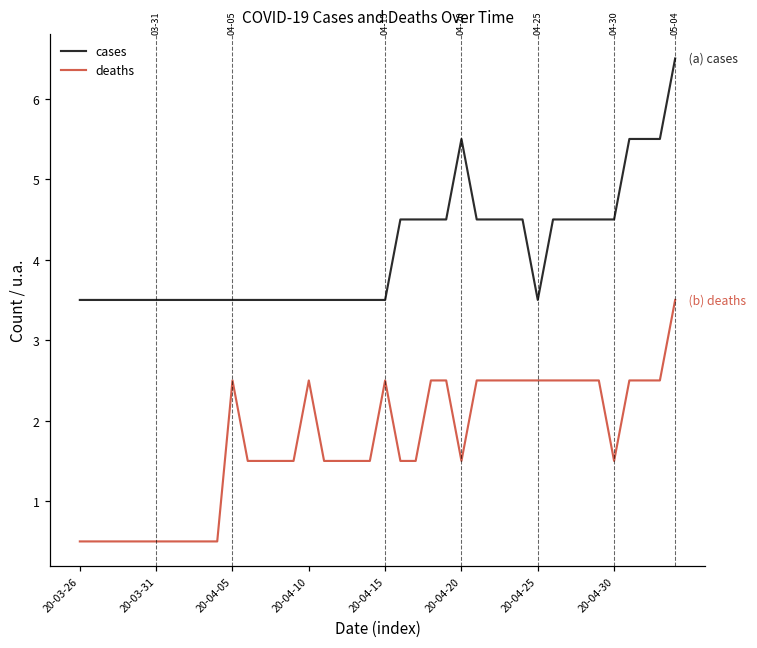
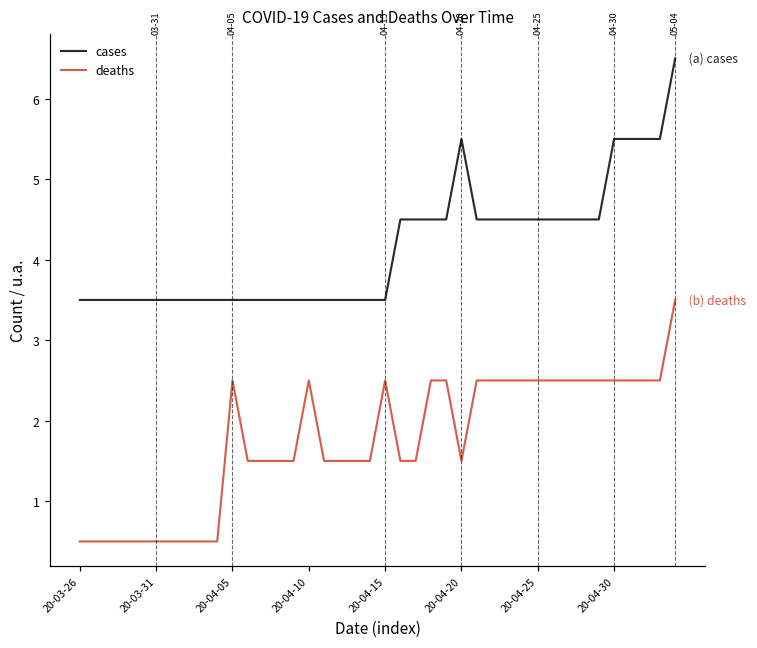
  {
    "cases": {
      "20-03-26": 3.5,
      "20-03-31": 3.5,
      "20-04-05": 3.5,
      "20-04-10": 3.5,
      "20-04-15": 3.5,
      "20-04-20": 5.5,
-     "20-04-25": 3.5,
-     "20-04-30": 4.5
+     "20-04-25": 4.5,
+     "20-04-30": 5.5
    },
    "deaths": {
      "20-03-26": 0.5,
      "20-03-31": 0.5,
      "20-04-05": 2.5,
      "20-04-10": 2.5,
      "20-04-15": 2.5,
      "20-04-20": 1.5,
      "20-04-25": 2.5,
-     "20-04-30": 1.5
+     "20-04-30": 2.5
    }
  }
